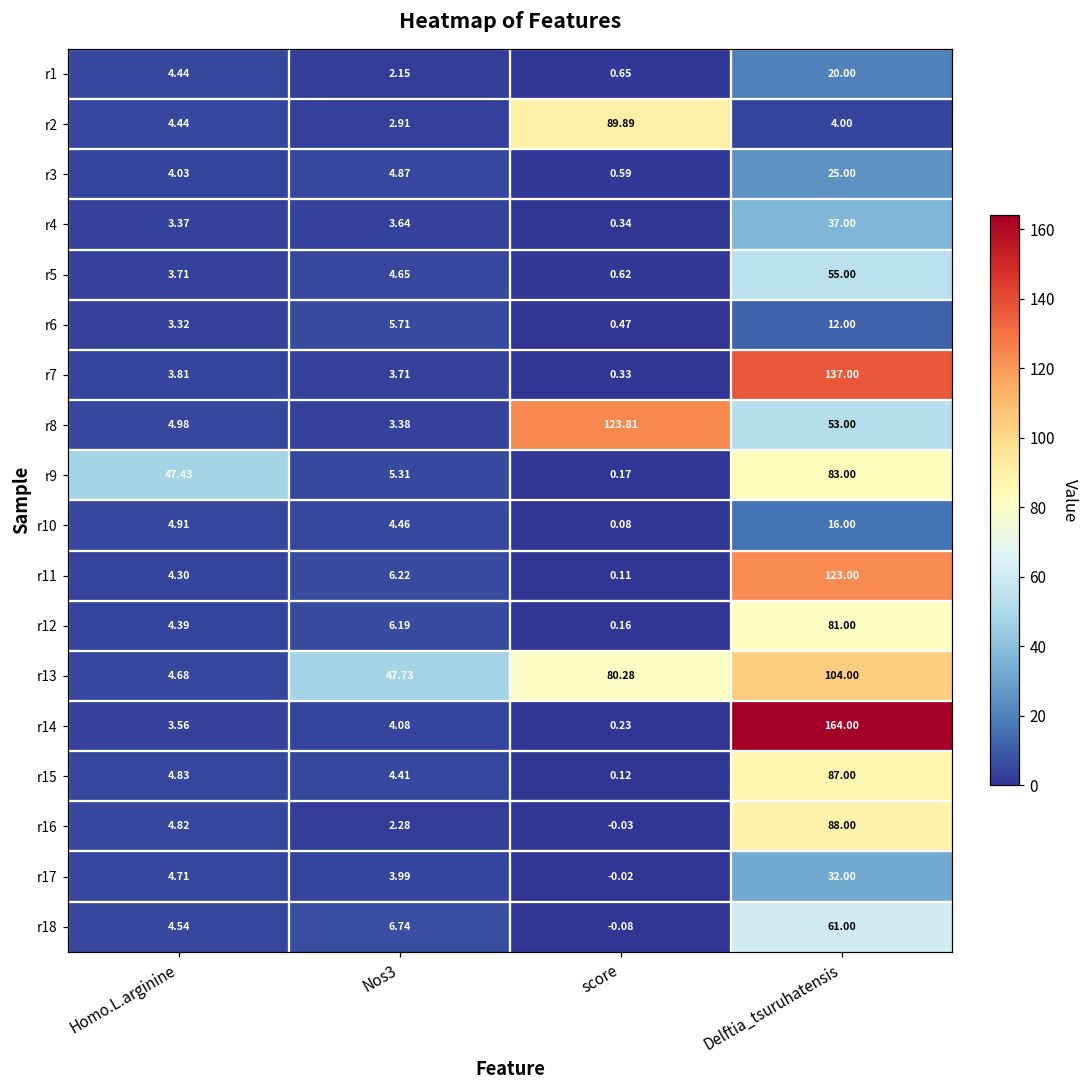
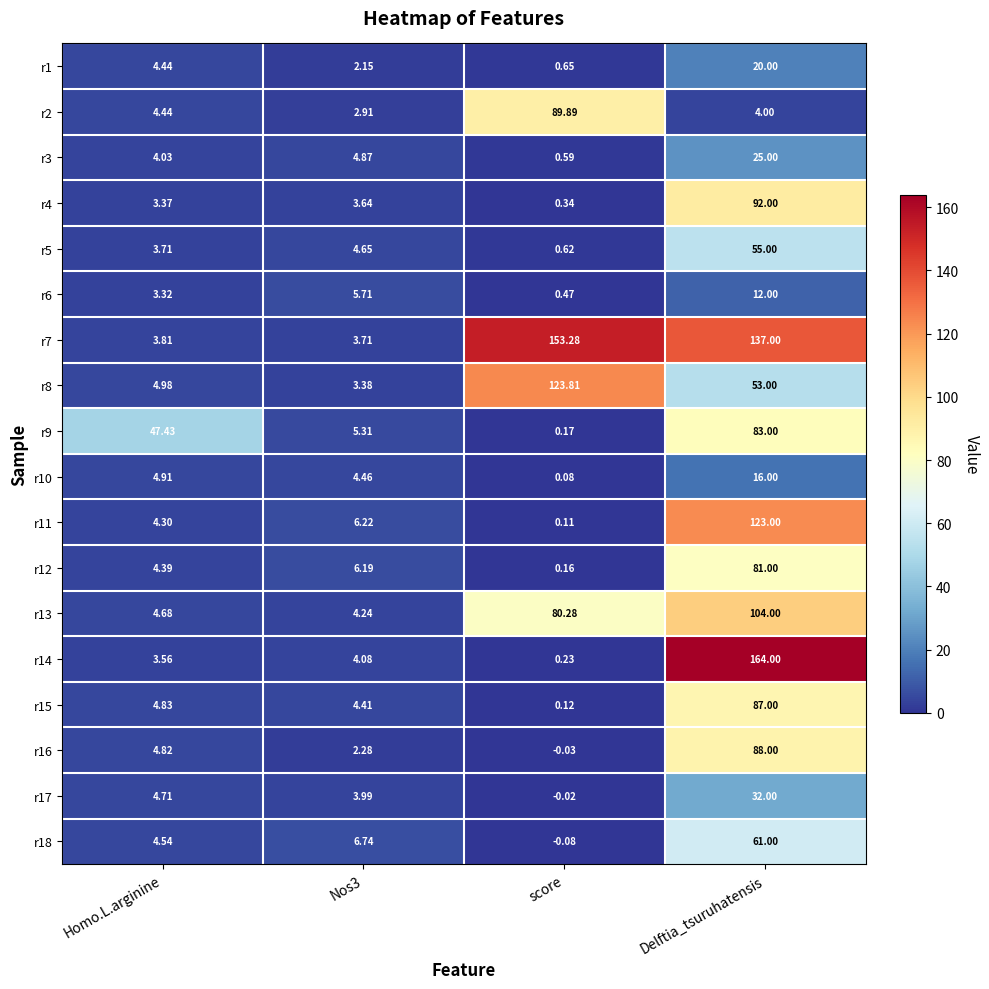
  {
    "r1": {
      "Homo.L.arginine": 4.44,
      "Nos3": 2.15,
      "score": 0.65,
      "Delftia_tsuruhatensis": 20.00
    },
    "r2": {
      "Homo.L.arginine": 4.44,
      "Nos3": 2.91,
      "score": 89.89,
      "Delftia_tsuruhatensis": 4.00
    },
    "r3": {
      "Homo.L.arginine": 4.03,
      "Nos3": 4.87,
      "score": 0.59,
      "Delftia_tsuruhatensis": 25.00
    },
    "r4": {
      "Homo.L.arginine": 3.37,
      "Nos3": 3.64,
      "score": 0.34,
-     "Delftia_tsuruhatensis": 37.00
+     "Delftia_tsuruhatensis": 92.00
    },
    "r5": {
      "Homo.L.arginine": 3.71,
      "Nos3": 4.65,
      "score": 0.62,
      "Delftia_tsuruhatensis": 55.00
    },
    "r6": {
      "Homo.L.arginine": 3.32,
      "Nos3": 5.71,
      "score": 0.47,
      "Delftia_tsuruhatensis": 12.00
    },
    "r7": {
      "Homo.L.arginine": 3.81,
      "Nos3": 3.71,
-     "score": 0.33,
+     "score": 153.28,
      "Delftia_tsuruhatensis": 137.00
    },
    "r8": {
      "Homo.L.arginine": 4.98,
      "Nos3": 3.38,
      "score": 123.81,
      "Delftia_tsuruhatensis": 53.00
    },
    "r9": {
      "Homo.L.arginine": 47.43,
      "Nos3": 5.31,
      "score": 0.17,
      "Delftia_tsuruhatensis": 83.00
    },
    "r10": {
      "Homo.L.arginine": 4.91,
      "Nos3": 4.46,
      "score": 0.08,
      "Delftia_tsuruhatensis": 16.00
    },
    "r11": {
      "Homo.L.arginine": 4.30,
      "Nos3": 6.22,
      "score": 0.11,
      "Delftia_tsuruhatensis": 123.00
    },
    "r12": {
      "Homo.L.arginine": 4.39,
      "Nos3": 6.19,
      "score": 0.16,
      "Delftia_tsuruhatensis": 81.00
    },
    "r13": {
      "Homo.L.arginine": 4.68,
-     "Nos3": 47.73,
+     "Nos3": 4.24,
      "score": 80.28,
      "Delftia_tsuruhatensis": 104.00
    },
    "r14": {
      "Homo.L.arginine": 3.56,
      "Nos3": 4.08,
      "score": 0.23,
      "Delftia_tsuruhatensis": 164.00
    },
    "r15": {
      "Homo.L.arginine": 4.83,
      "Nos3": 4.41,
      "score": 0.12,
      "Delftia_tsuruhatensis": 87.00
    },
    "r16": {
      "Homo.L.arginine": 4.82,
      "Nos3": 2.28,
      "score": -0.03,
      "Delftia_tsuruhatensis": 88.00
    },
    "r17": {
      "Homo.L.arginine": 4.71,
      "Nos3": 3.99,
      "score": -0.02,
      "Delftia_tsuruhatensis": 32.00
    },
    "r18": {
      "Homo.L.arginine": 4.54,
      "Nos3": 6.74,
      "score": -0.08,
      "Delftia_tsuruhatensis": 61.00
    }
  }
